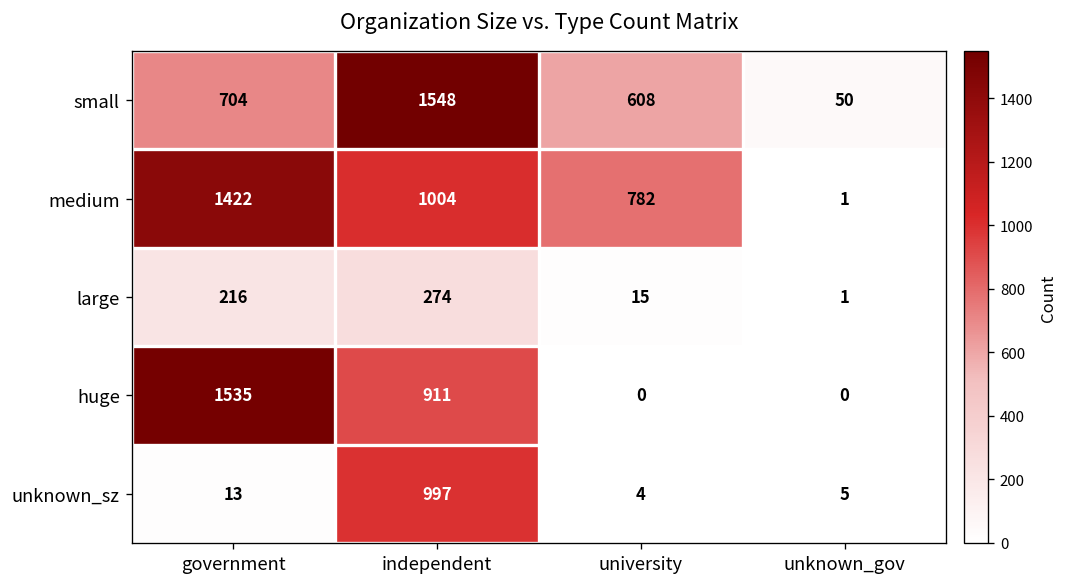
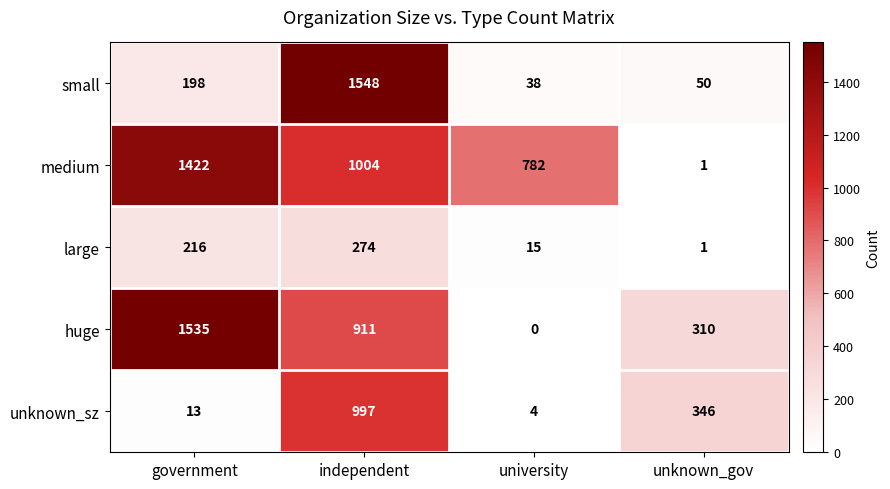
  {
    "small": {
-     "government": 704,
+     "government": 198,
      "independent": 1548,
-     "university": 608,
+     "university": 38,
      "unknown_gov": 50
    },
    "medium": {
      "government": 1422,
      "independent": 1004,
      "university": 782,
      "unknown_gov": 1
    },
    "large": {
      "government": 216,
      "independent": 274,
      "university": 15,
      "unknown_gov": 1
    },
    "huge": {
      "government": 1535,
      "independent": 911,
      "university": 0,
-     "unknown_gov": 0
+     "unknown_gov": 310
    },
    "unknown_sz": {
      "government": 13,
      "independent": 997,
      "university": 4,
-     "unknown_gov": 5
+     "unknown_gov": 346
    }
  }
